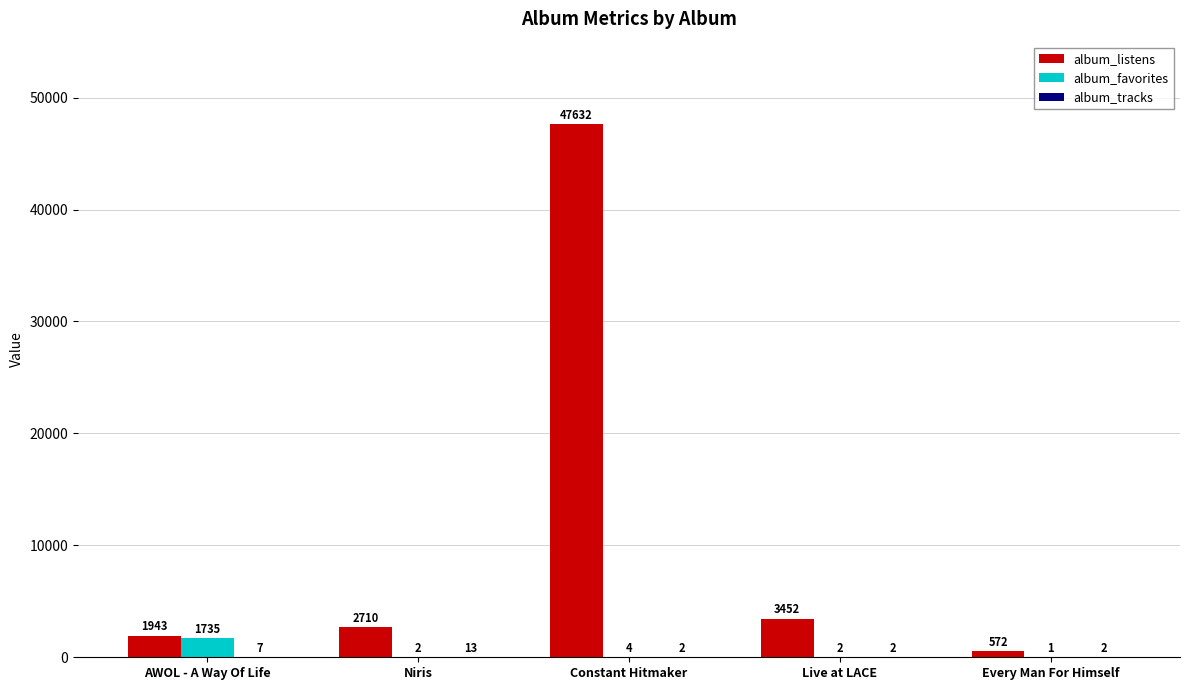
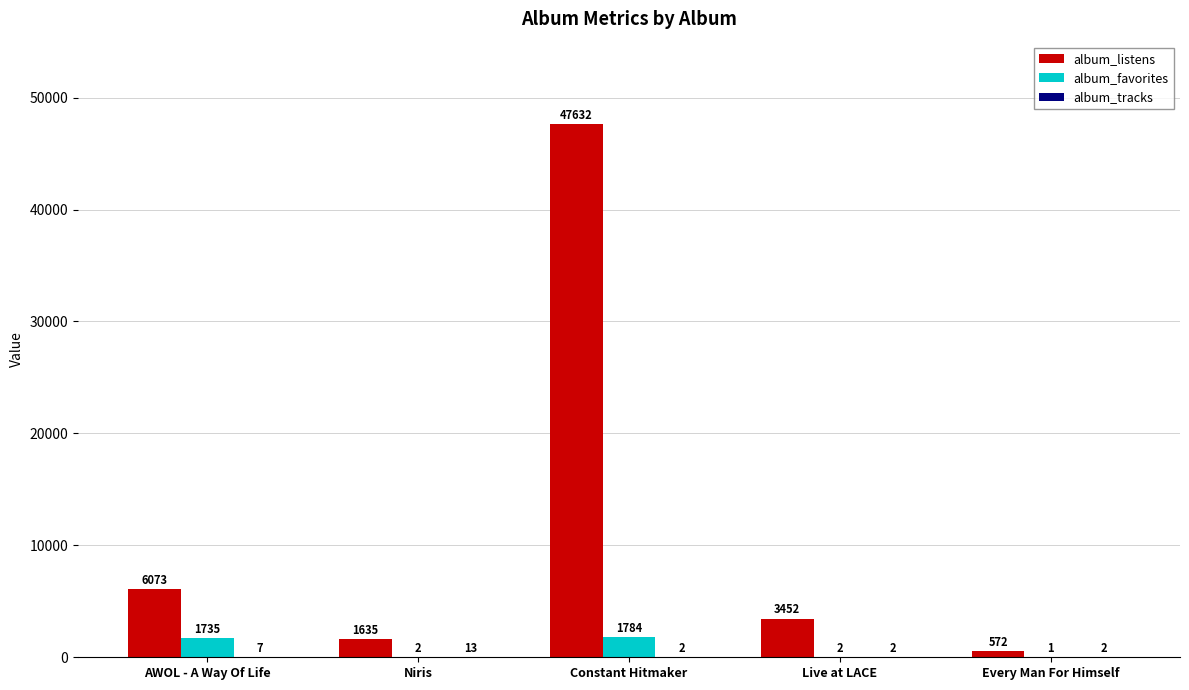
  {
    "album_listens": {
-     "AWOL - A Way Of Life": 1943,
-     "Niris": 2710,
+     "AWOL - A Way Of Life": 6073,
+     "Niris": 1635,
      "Constant Hitmaker": 47632,
      "Live at LACE": 3452,
      "Every Man For Himself": 572
    },
    "album_favorites": {
      "AWOL - A Way Of Life": 1735,
      "Niris": 2,
-     "Constant Hitmaker": 4,
+     "Constant Hitmaker": 1784,
      "Live at LACE": 2,
      "Every Man For Himself": 1
    },
    "album_tracks": {
      "AWOL - A Way Of Life": 7,
      "Niris": 13,
      "Constant Hitmaker": 2,
      "Live at LACE": 2,
      "Every Man For Himself": 2
    }
  }
